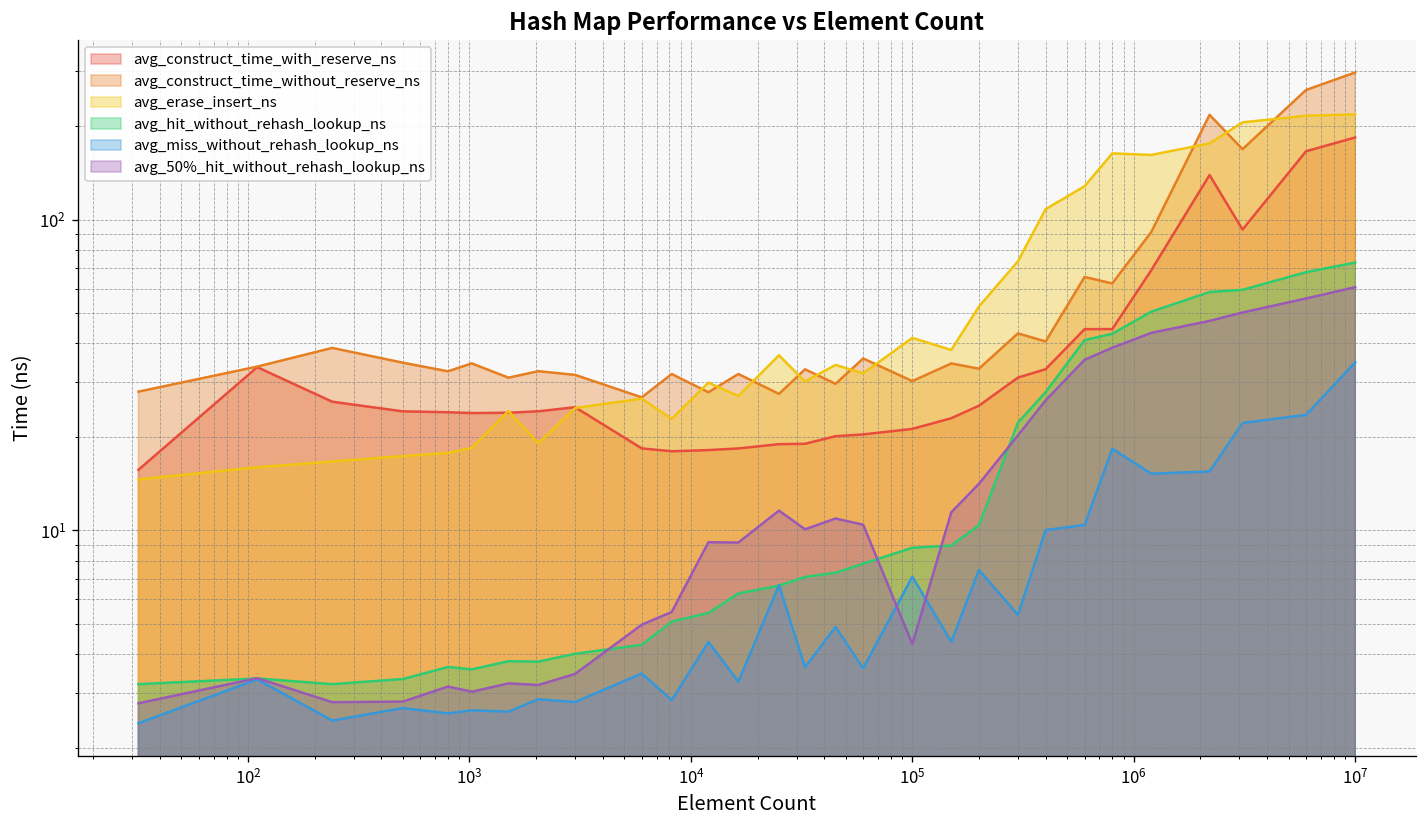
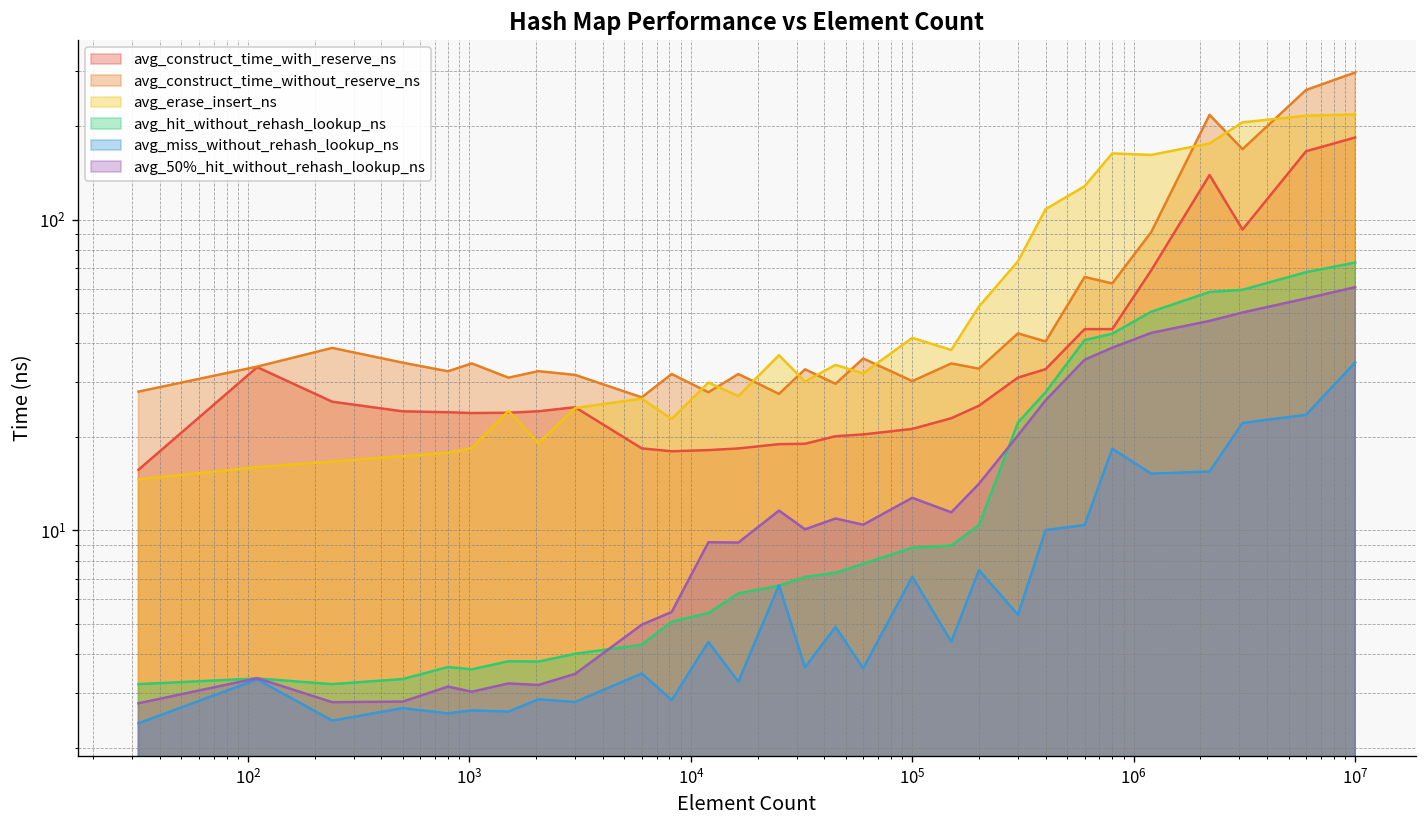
  {
    "avg_hit_without_rehash_lookup_ns": {
      "10^5": 8.8,
      "10^7": 73
    },
    "avg_miss_without_rehash_lookup_ns": {
      "10^5": 7.1,
      "10^7": 35
    },
    "avg_50%_hit_without_rehash_lookup_ns": {
-     "10^5": 4.3,
+     "10^5": 13,
      "10^7": 61
    }
  }
